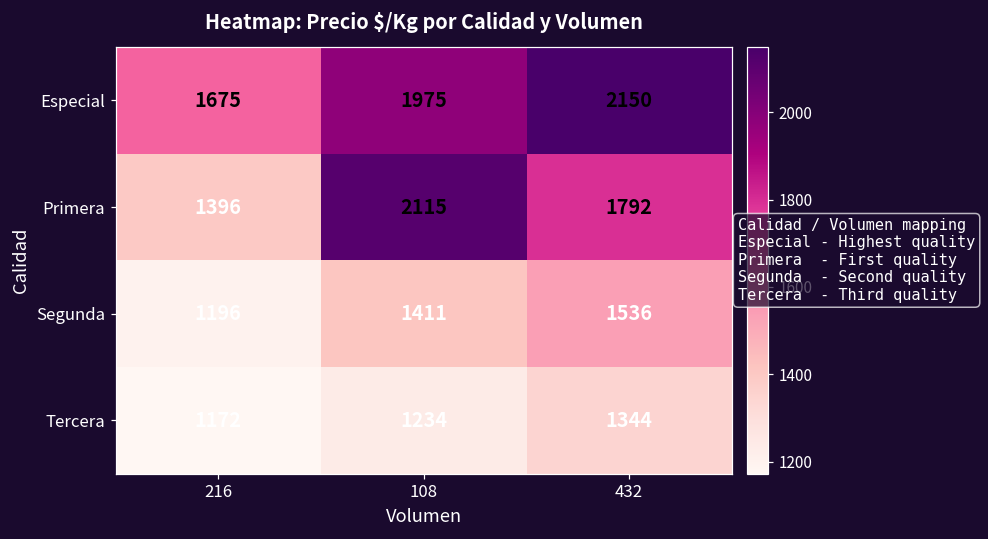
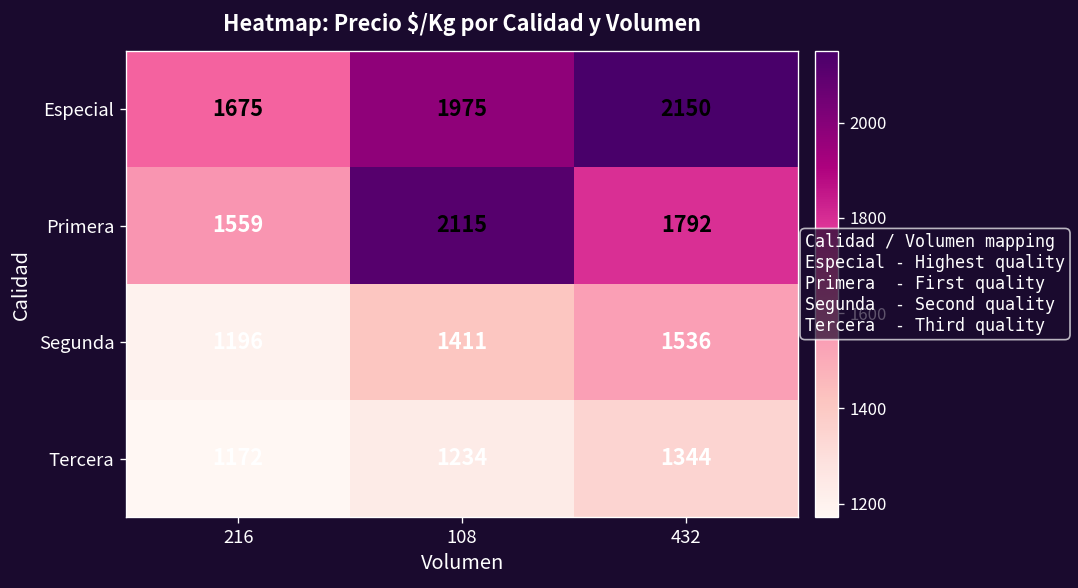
  {
    "Especial": {
      "216": 1675,
      "108": 1975,
      "432": 2150
    },
    "Primera": {
-     "216": 1396,
+     "216": 1559,
      "108": 2115,
      "432": 1792
    },
    "Segunda": {
      "108": 1411,
      "432": 1536
    }
  }
